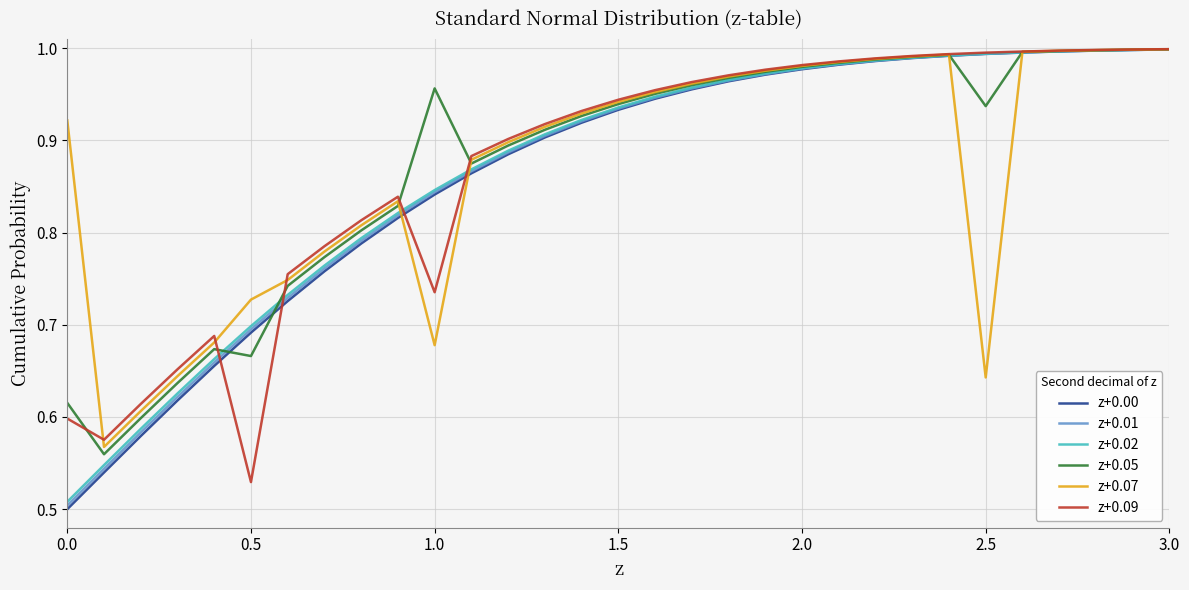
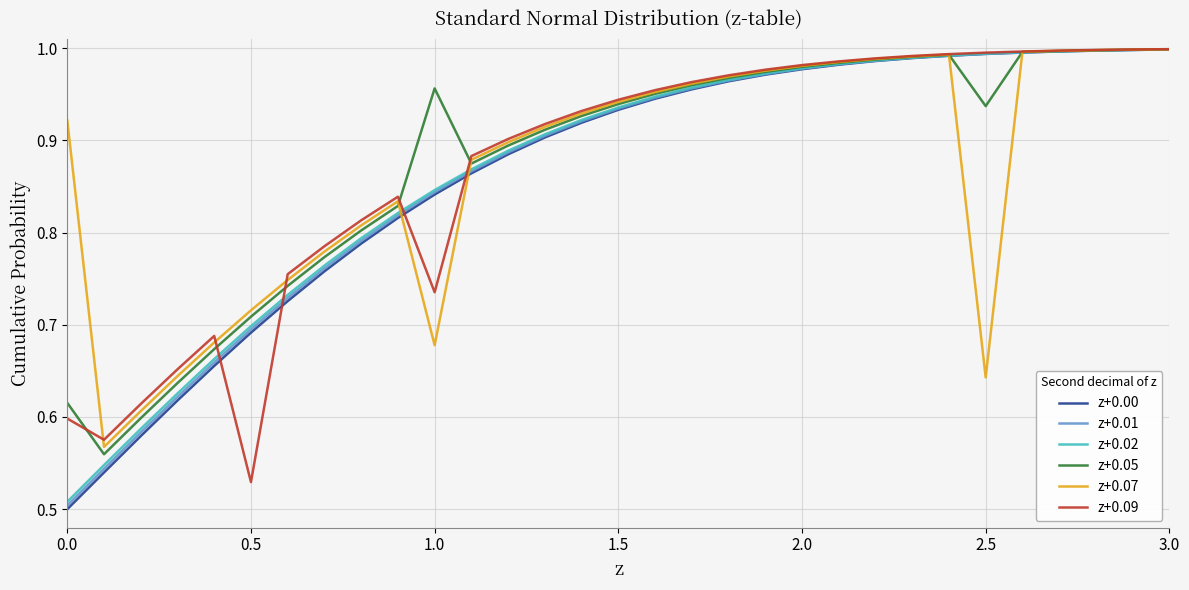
  {
    "z+0.00": {
      "0.0": 0.50,
      "0.5": 0.69
    },
    "z+0.05": {
      "0.0": 0.62,
-     "0.5": 0.67,
+     "0.5": 0.71,
      "1.0": 0.96,
      "2.5": 0.94
    },
    "z+0.07": {
      "0.0": 0.92,
-     "0.5": 0.73,
+     "0.5": 0.72,
      "1.0": 0.68,
      "2.5": 0.64
    },
    "z+0.09": {
      "0.0": 0.60,
      "0.5": 0.53,
      "1.0": 0.74
    }
  }
